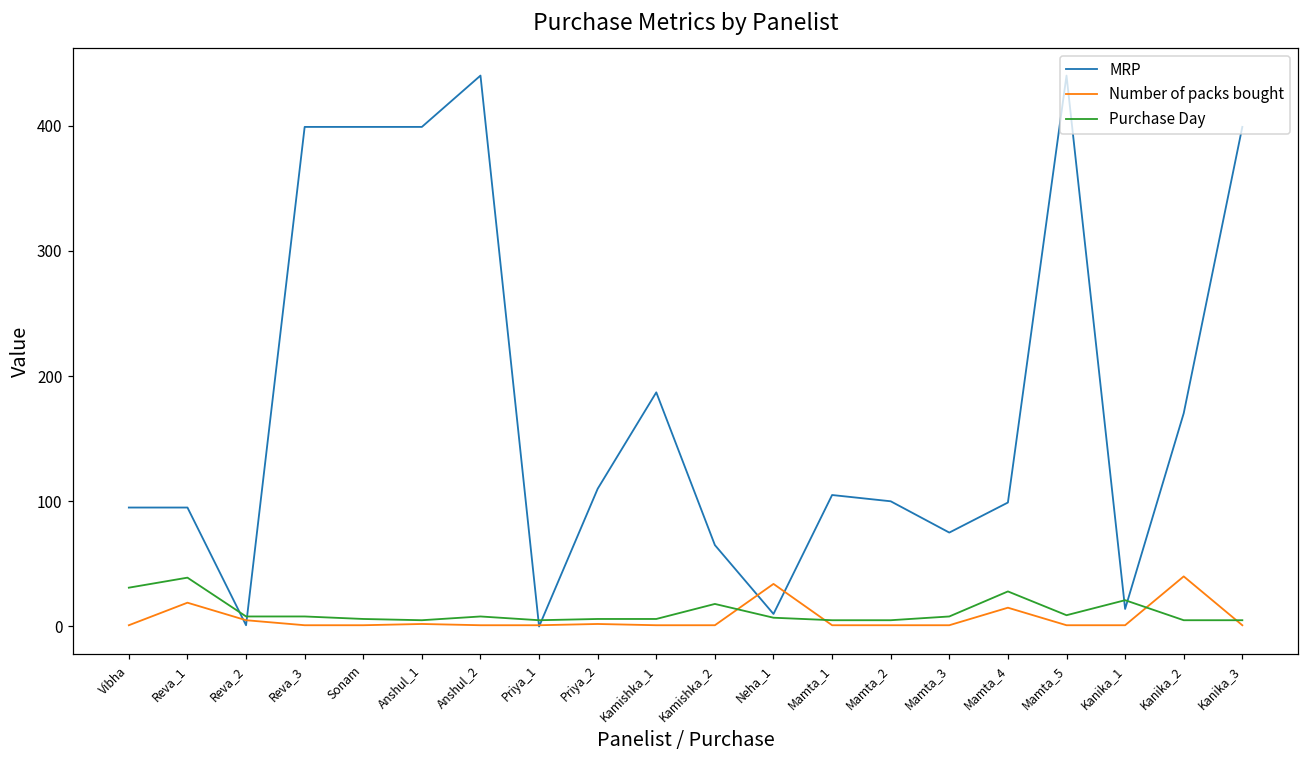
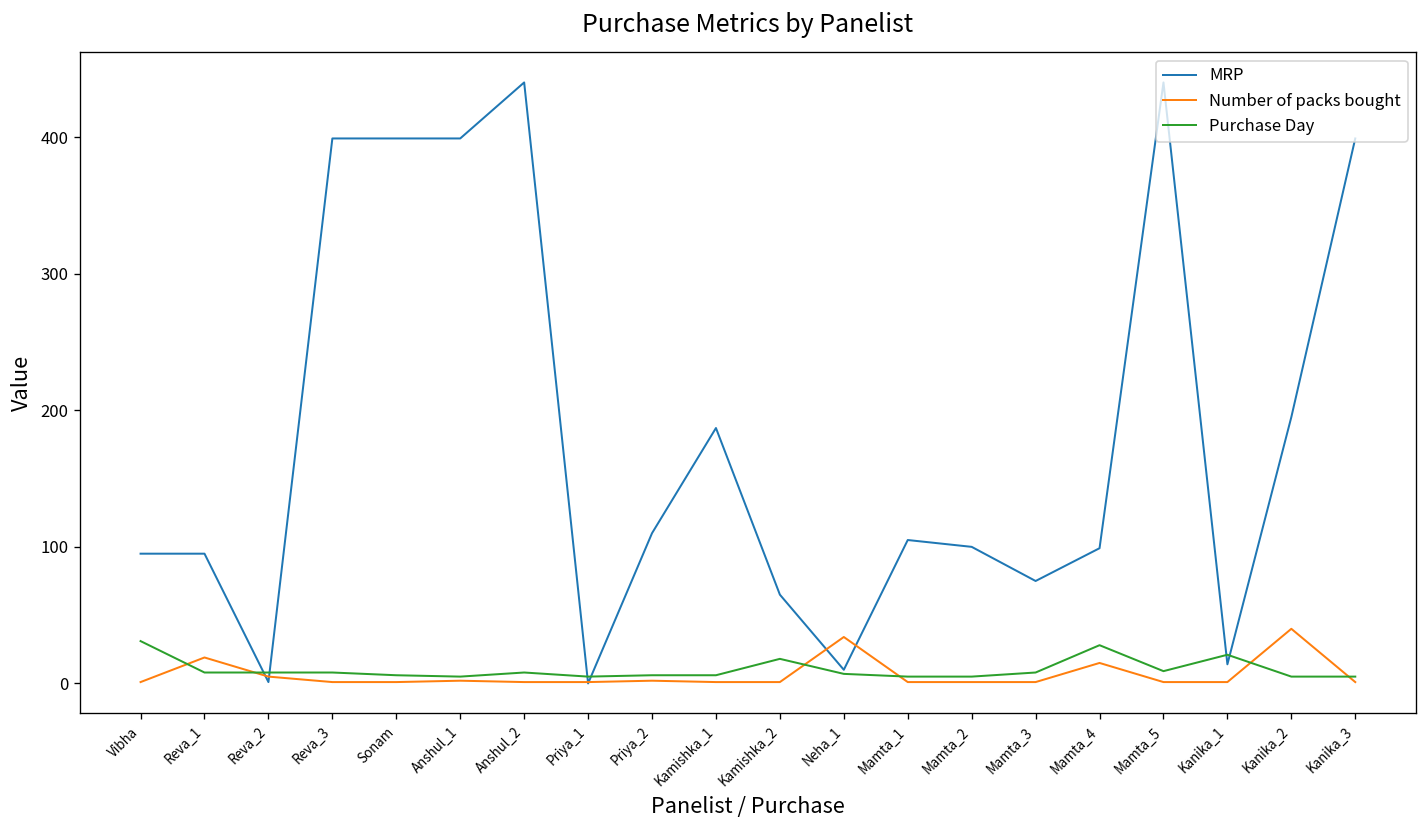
  {
    "MRP": {
      "Vibha": 95,
      "Reva_1": 95,
      "Reva_2": 1,
      "Reva_3": 399,
      "Sonam": 399,
      "Anshul_1": 399,
      "Anshul_2": 440,
      "Priya_2": 110,
      "Kamishka_1": 187,
      "Kamishka_2": 65,
      "Neha_1": 10,
      "Mamta_1": 105,
      "Mamta_2": 100,
      "Mamta_3": 75,
      "Mamta_4": 99,
      "Kanika_1": 14,
-     "Kanika_2": 170
+     "Kanika_2": 195
    },
    "Number of packs bought": {
      "Vibha": 1,
      "Reva_1": 19,
      "Reva_2": 5,
      "Reva_3": 1,
      "Sonam": 1,
      "Anshul_1": 2,
      "Anshul_2": 1,
      "Priya_2": 2,
      "Kamishka_1": 1,
      "Kamishka_2": 1,
      "Neha_1": 34,
      "Mamta_1": 1,
      "Mamta_2": 1,
      "Mamta_3": 1,
      "Mamta_4": 15,
      "Mamta_5": 1,
      "Kanika_1": 1,
      "Kanika_2": 40,
      "Kanika_3": 1
    },
    "Purchase Day": {
      "Vibha": 31,
-     "Reva_1": 39,
+     "Reva_1": 8,
      "Reva_2": 8,
      "Reva_3": 8,
      "Sonam": 6,
      "Anshul_1": 5,
      "Anshul_2": 8,
      "Priya_1": 5,
      "Priya_2": 6,
      "Kamishka_1": 6,
      "Kamishka_2": 18,
      "Neha_1": 7,
      "Mamta_1": 5,
      "Mamta_2": 5,
      "Mamta_3": 8,
      "Mamta_4": 28,
      "Mamta_5": 9,
      "Kanika_1": 21,
      "Kanika_2": 5,
      "Kanika_3": 5
    }
  }
